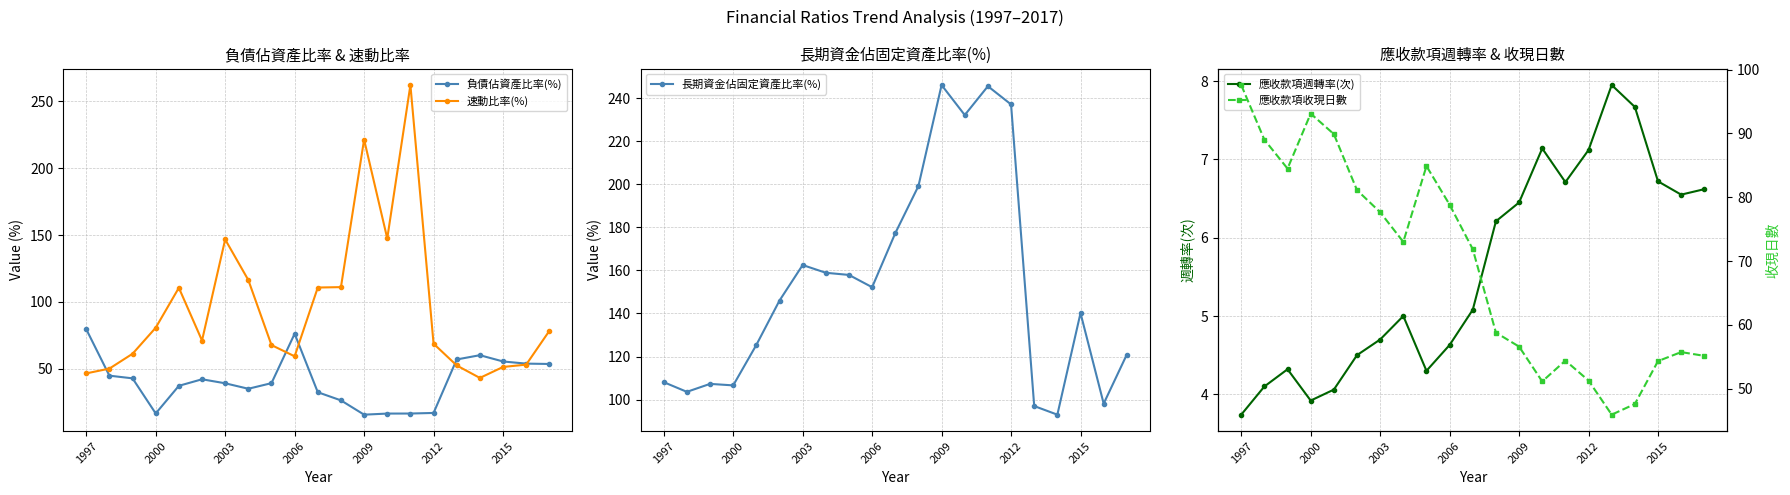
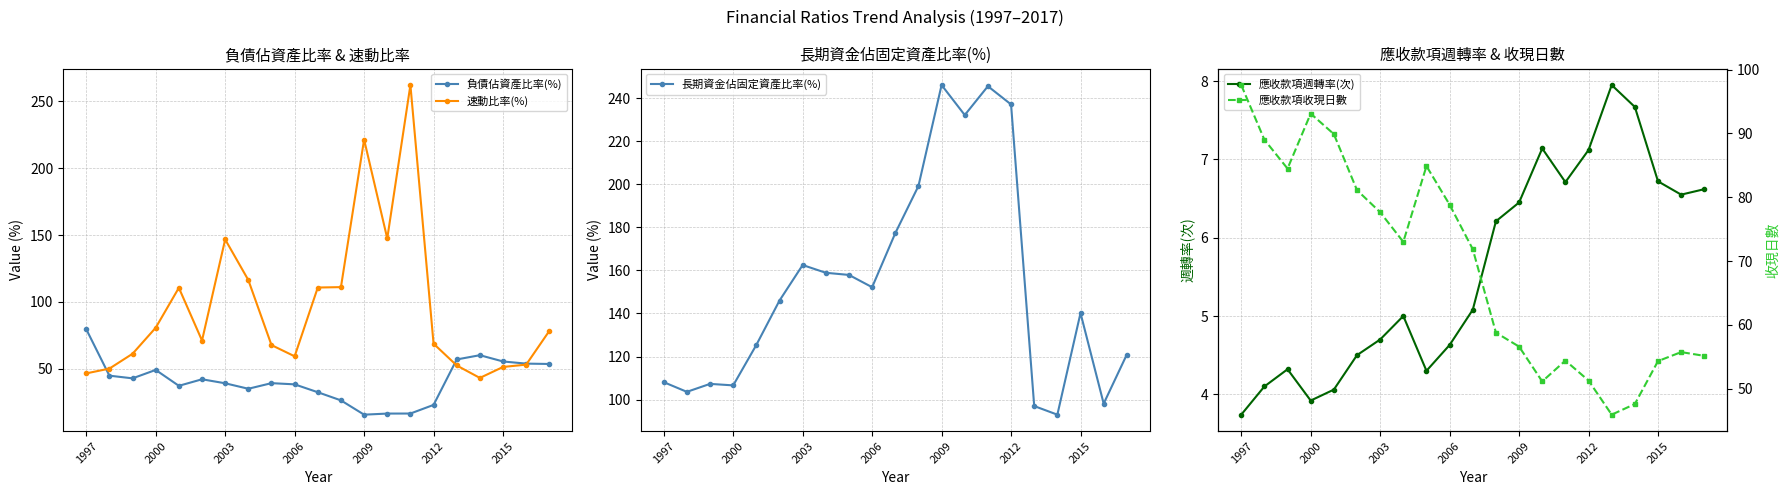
  {
    "負債佔資產比率 & 速動比率": {
      "負債佔資產比率(%)": {
        "1997": 80,
-       "2000": 16,
+       "2000": 49,
        "2003": 39,
-       "2006": 76,
+       "2006": 38,
        "2009": 16,
-       "2012": 17,
+       "2012": 23,
        "2015": 55
      },
      "速動比率(%)": {
        "1997": 46,
        "2000": 81,
        "2003": 147,
        "2006": 59,
        "2009": 222,
        "2012": 69,
        "2015": 51
      }
    },
    "長期資金佔固定資產比率(%)": {
      "1997": 108,
      "2000": 107,
      "2003": 163,
      "2006": 152,
      "2009": 246,
      "2012": 237,
      "2015": 140
    }
  }
